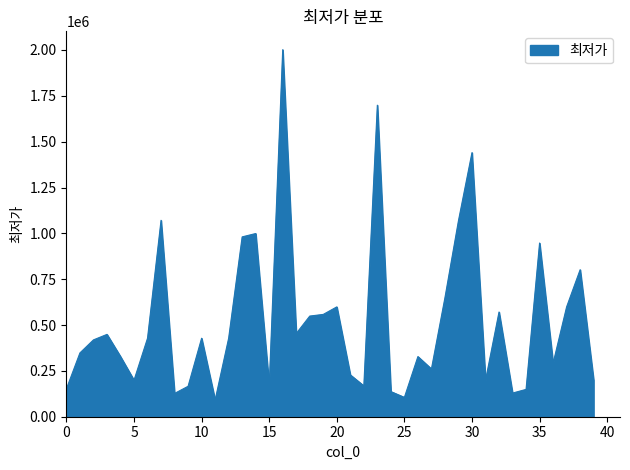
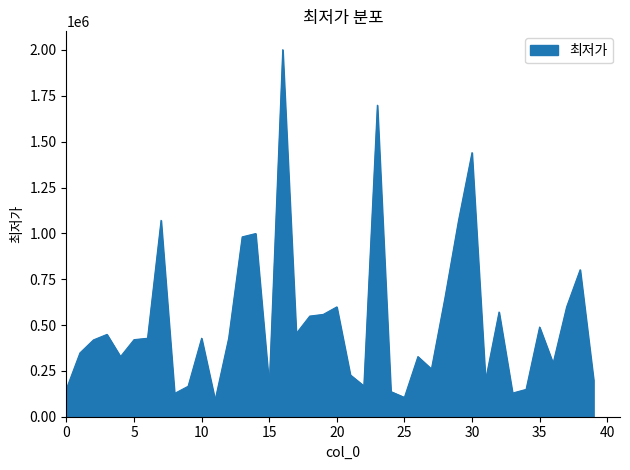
  {
    "0": 150000,
-   "5": 200000,
+   "5": 420000,
    "10": 430000,
    "15": 170000,
    "20": 600000,
    "25": 110000,
    "30": 1440000,
-   "35": 950000
+   "35": 490000
  }
